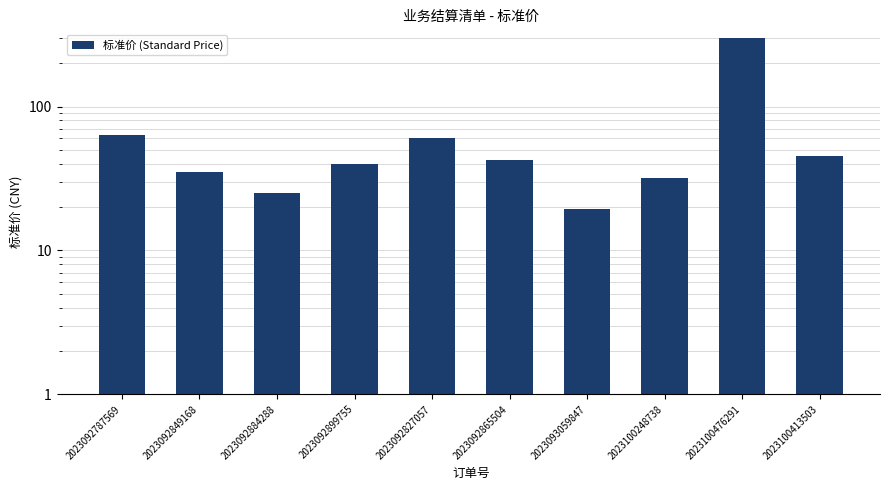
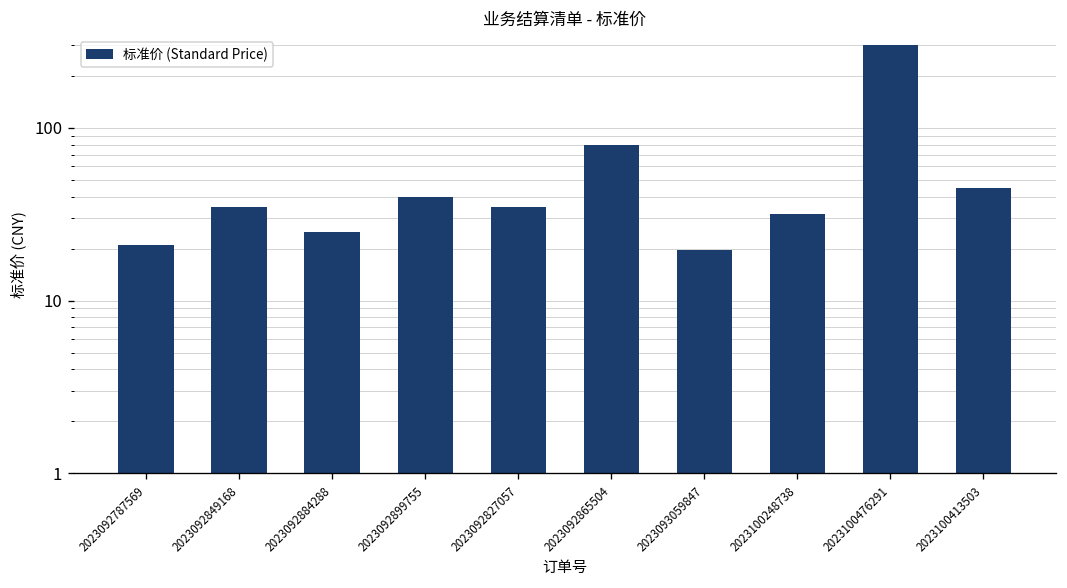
  {
-   "2023092787569": 60,
+   "2023092787569": 21,
    "2023092849168": 35,
    "2023092884288": 25,
    "2023092899755": 40,
-   "2023092827057": 60,
-   "2023092865504": 43,
+   "2023092827057": 35,
+   "2023092865504": 80,
    "2023093059847": 20,
    "2023100248738": 32,
    "2023100476291": 300,
    "2023100413503": 45
  }
